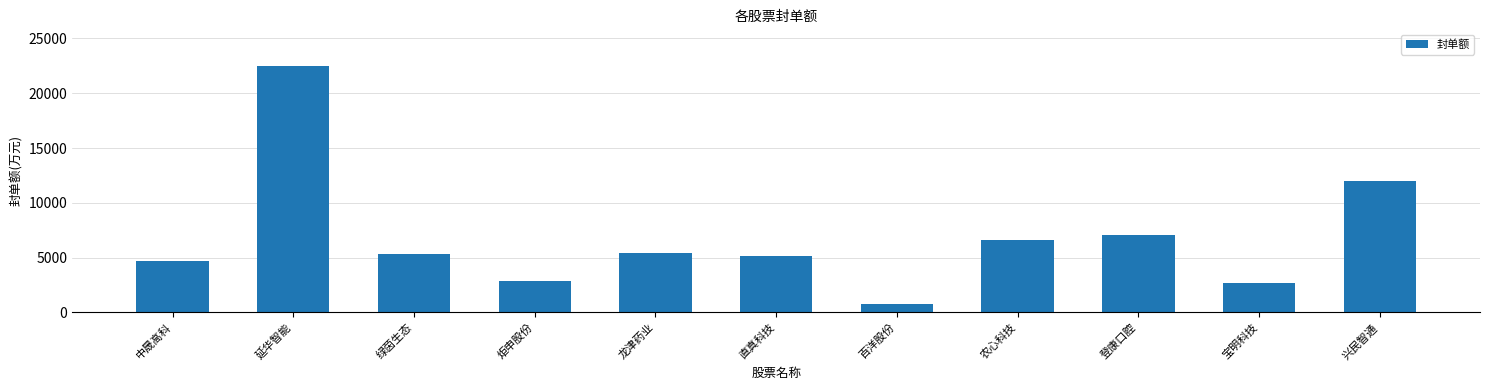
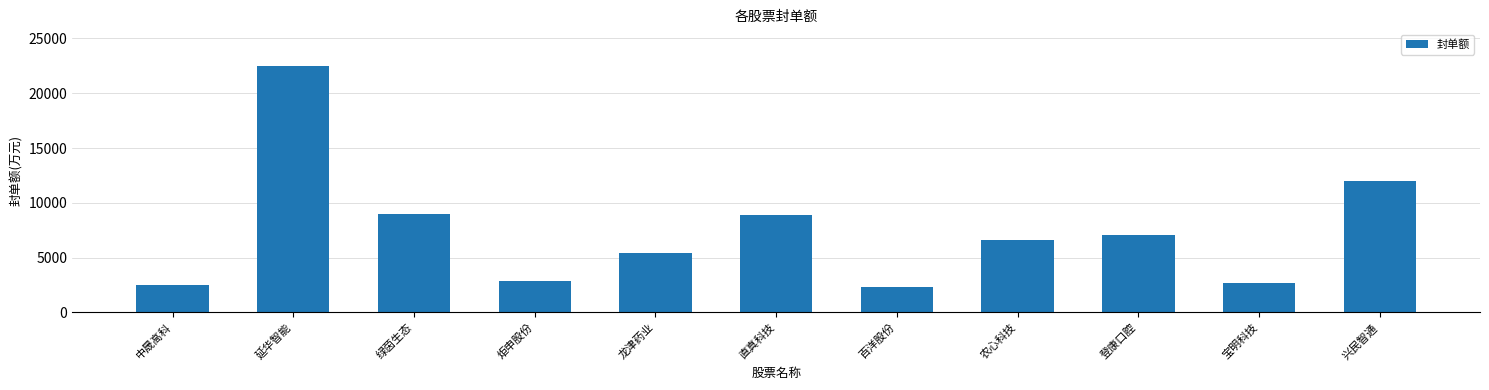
  {
-   "中晟高科": 4700,
+   "中晟高科": 2500,
    "延华智能": 22500,
-   "绿茵生态": 5300,
+   "绿茵生态": 8900,
    "炬申股份": 2900,
    "龙津药业": 5400,
-   "直真科技": 5100,
-   "百洋股份": 800,
+   "直真科技": 8900,
+   "百洋股份": 2400,
    "农心科技": 6600,
    "登康口腔": 7100,
    "宝明科技": 2700,
    "兴民智通": 12000
  }
